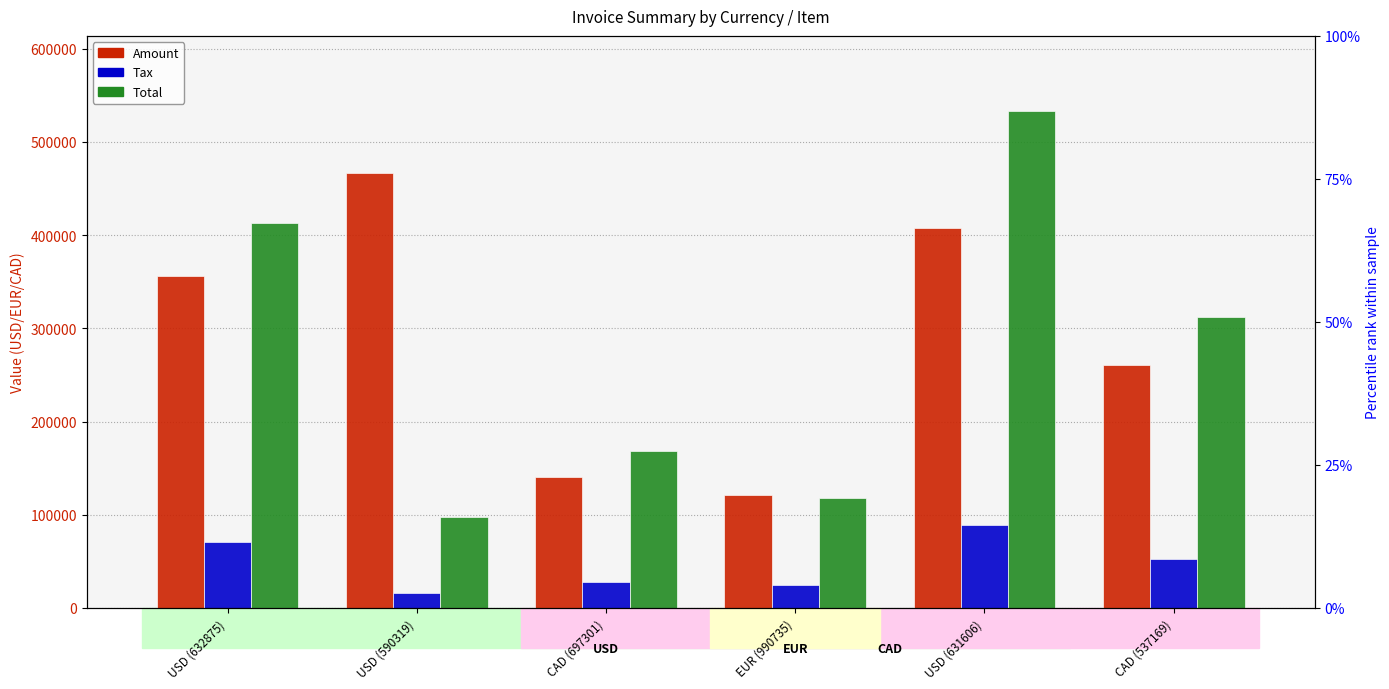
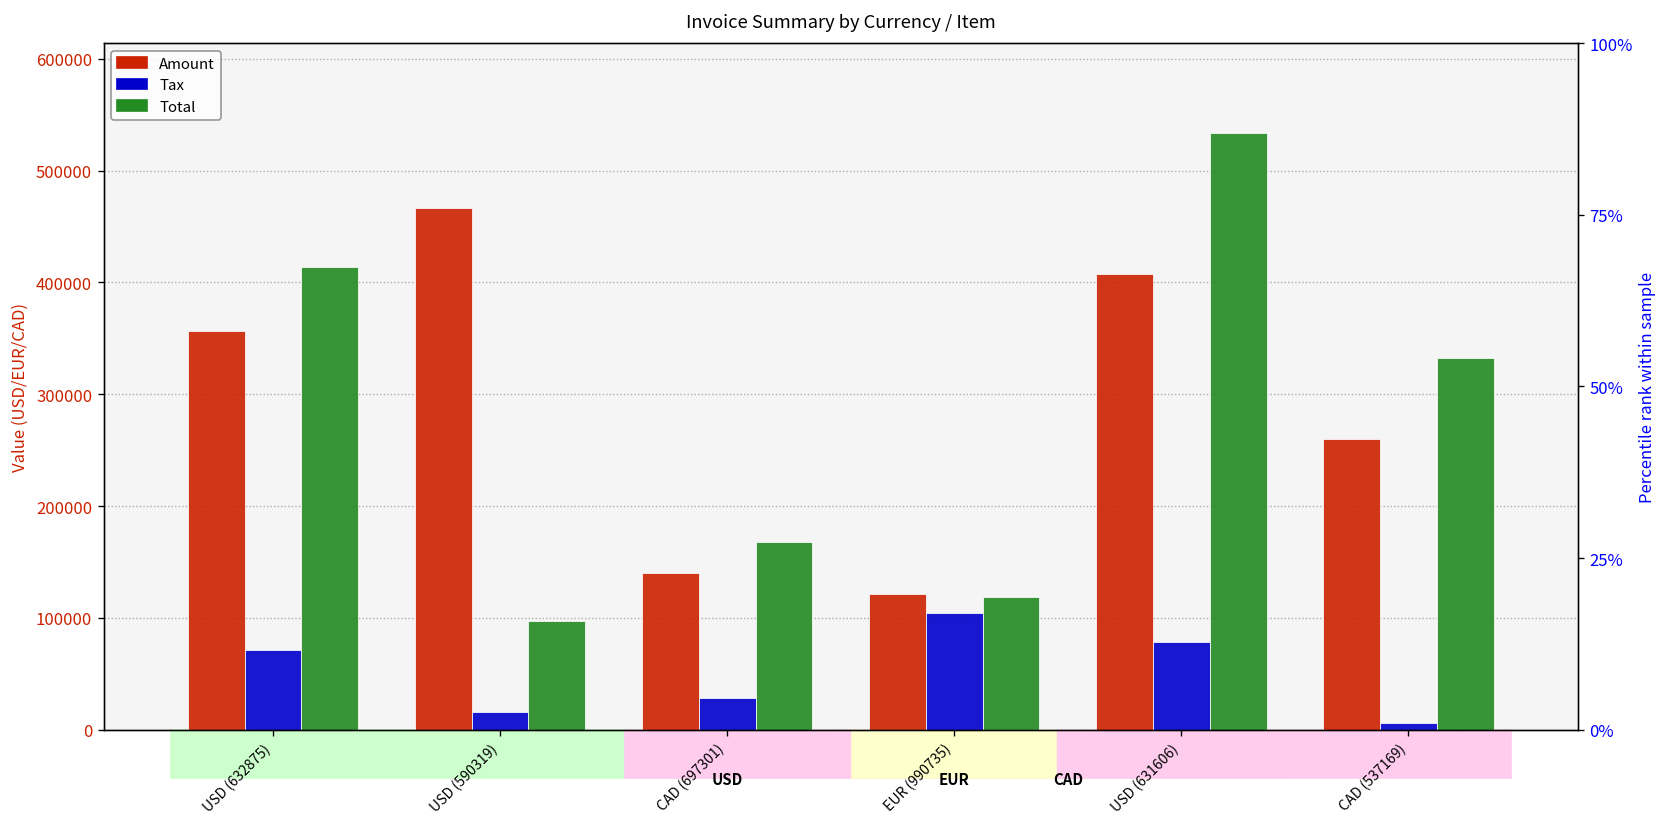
  {
    "Amount": {
      "USD (632875)": 360000,
      "USD (590319)": 470000,
      "CAD (697301)": 140000,
      "EUR (990735)": 120000,
      "USD (631606)": 410000,
      "CAD (537169)": 260000
    },
    "Tax": {
      "USD (632875)": 70000,
      "USD (590319)": 20000,
      "CAD (697301)": 30000,
-     "EUR (990735)": 20000,
-     "USD (631606)": 90000,
-     "CAD (537169)": 50000
+     "EUR (990735)": 100000,
+     "USD (631606)": 80000,
+     "CAD (537169)": 10000
    },
    "Total": {
      "USD (632875)": 410000,
      "USD (590319)": 100000,
      "CAD (697301)": 170000,
      "EUR (990735)": 120000,
      "USD (631606)": 530000,
-     "CAD (537169)": 310000
+     "CAD (537169)": 330000
    }
  }
